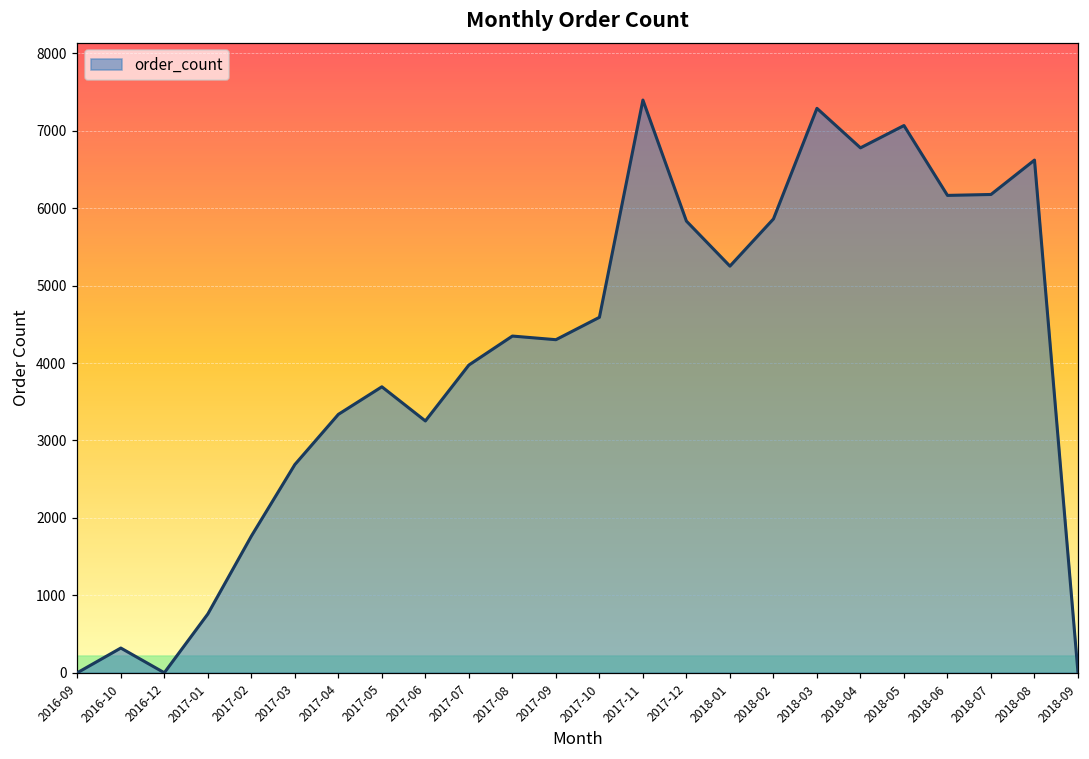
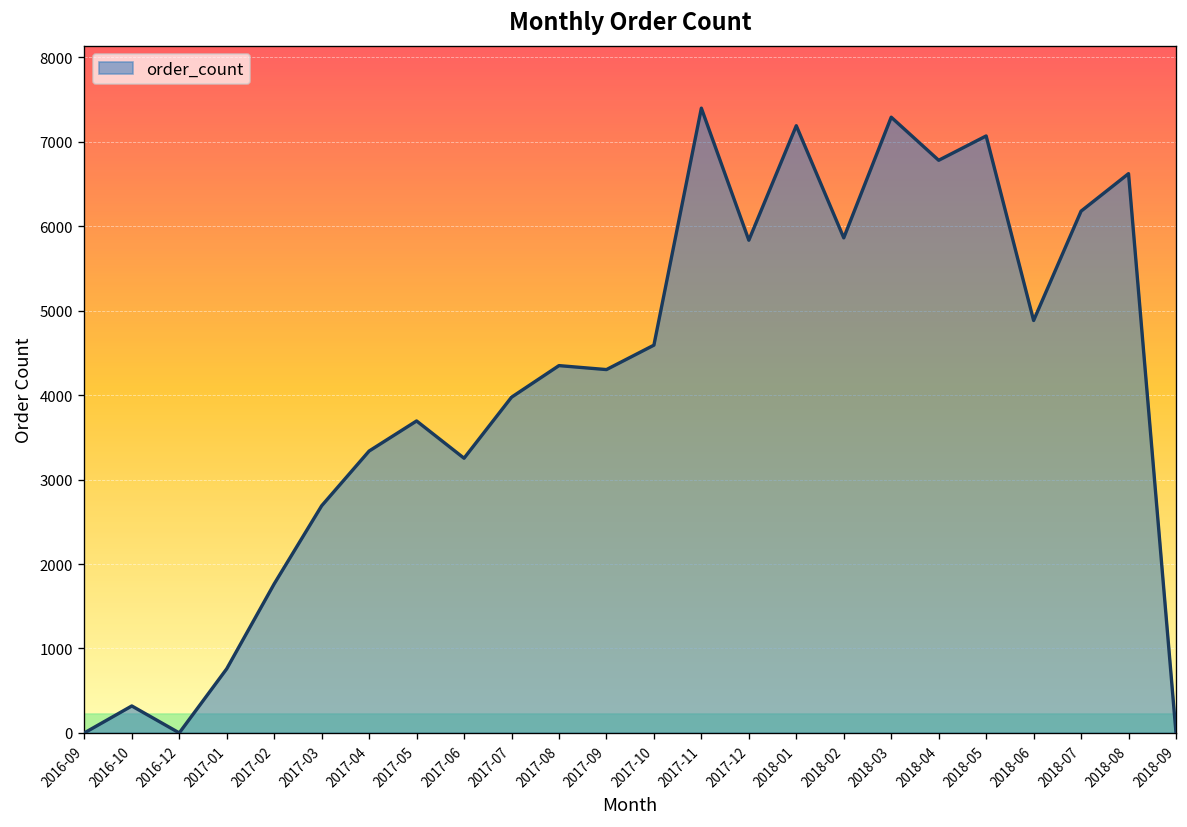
  {
    "2016-10": 300,
    "2017-01": 800,
    "2017-02": 1800,
    "2017-03": 2700,
    "2017-04": 3300,
    "2017-05": 3700,
    "2017-06": 3300,
    "2017-07": 4000,
    "2017-08": 4300,
    "2017-09": 4300,
    "2017-10": 4600,
    "2017-11": 7400,
    "2017-12": 5800,
-   "2018-01": 5300,
+   "2018-01": 7200,
    "2018-02": 5900,
    "2018-03": 7300,
    "2018-04": 6800,
    "2018-05": 7100,
-   "2018-06": 6200,
+   "2018-06": 4900,
    "2018-07": 6200,
    "2018-08": 6600
  }
